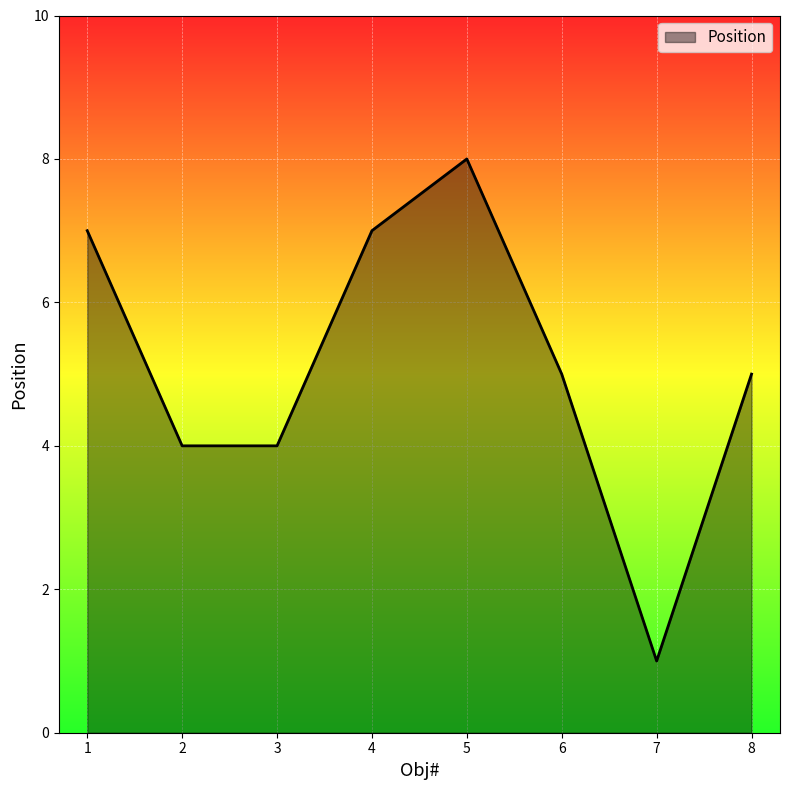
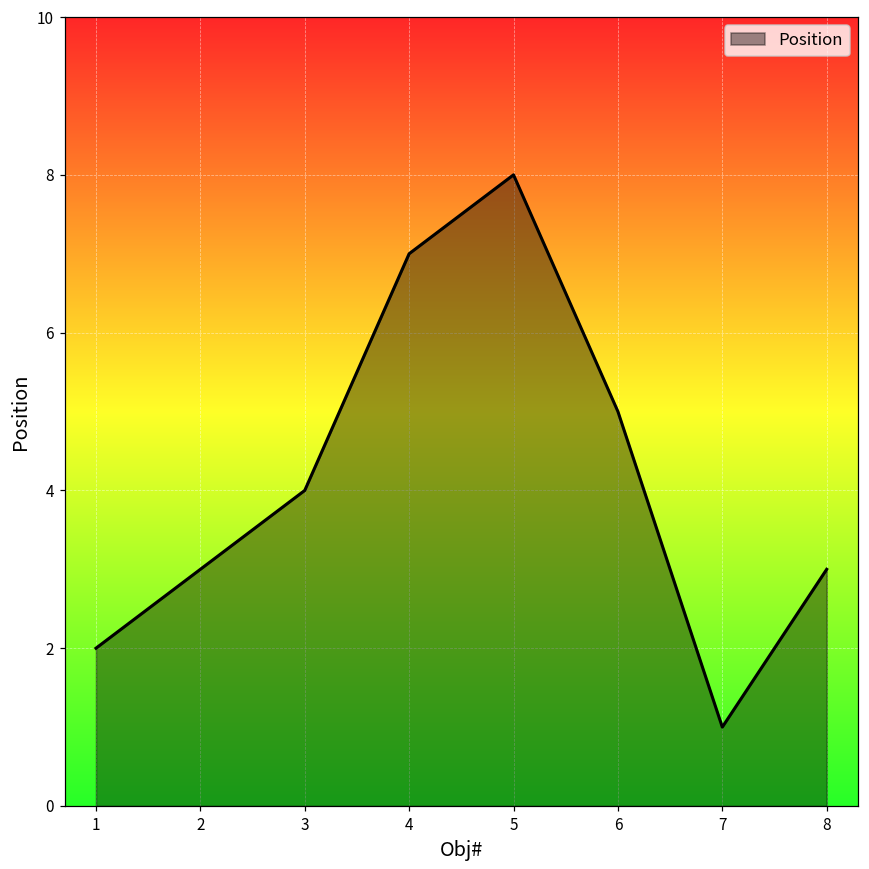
  {
-   "1": 7,
-   "2": 4,
+   "1": 2,
+   "2": 3,
    "3": 4,
    "4": 7,
    "5": 8,
    "6": 5,
    "7": 1,
-   "8": 5
+   "8": 3
  }
